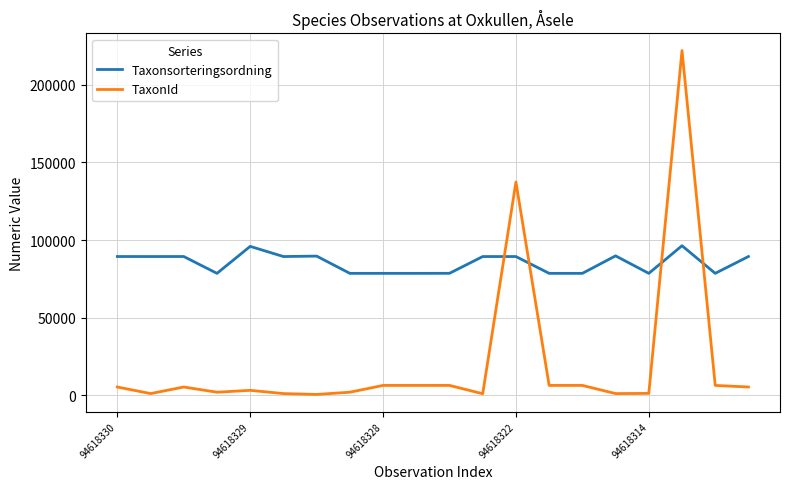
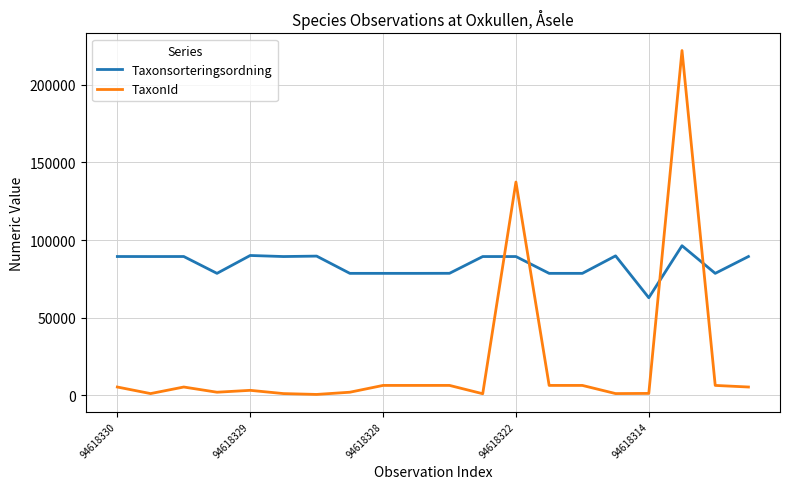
  {
    "Taxonsorteringsordning": {
      "94618330": 89000,
-     "94618329": 96000,
+     "94618329": 90000,
      "94618328": 79000,
      "94618322": 89000,
-     "94618314": 79000
+     "94618314": 63000
    },
    "TaxonId": {
      "94618330": 5000,
      "94618329": 3000,
      "94618328": 6000,
      "94618322": 137000,
      "94618314": 1000
    }
  }
